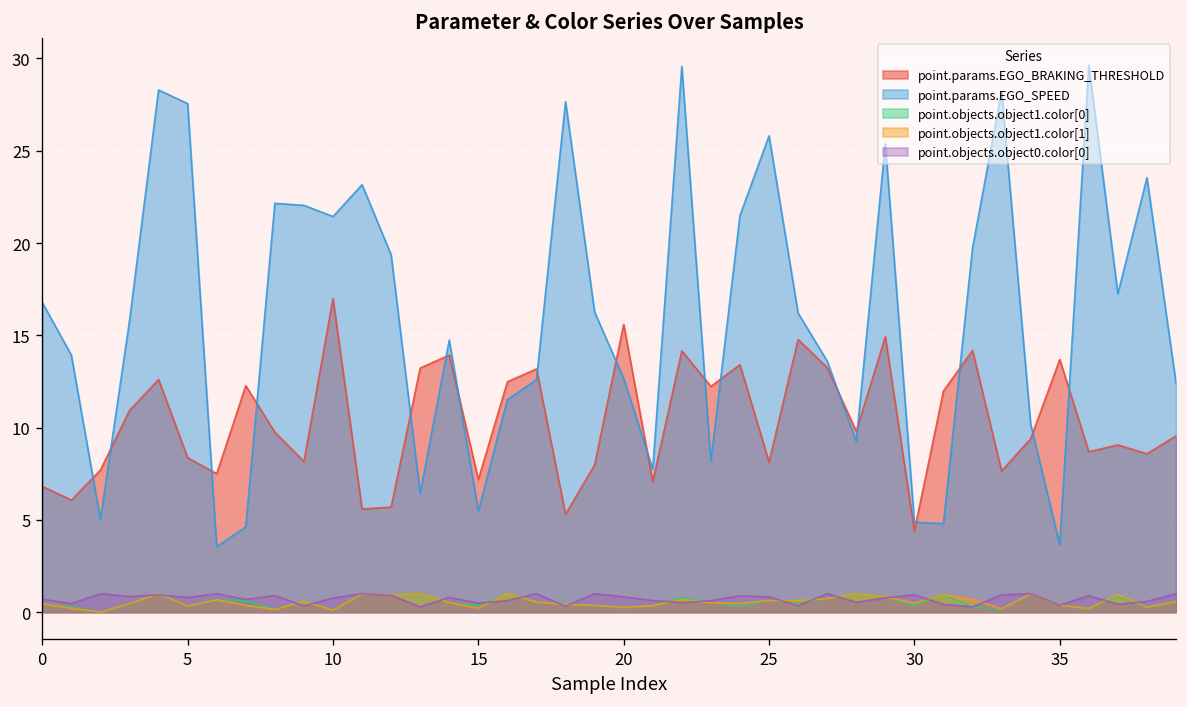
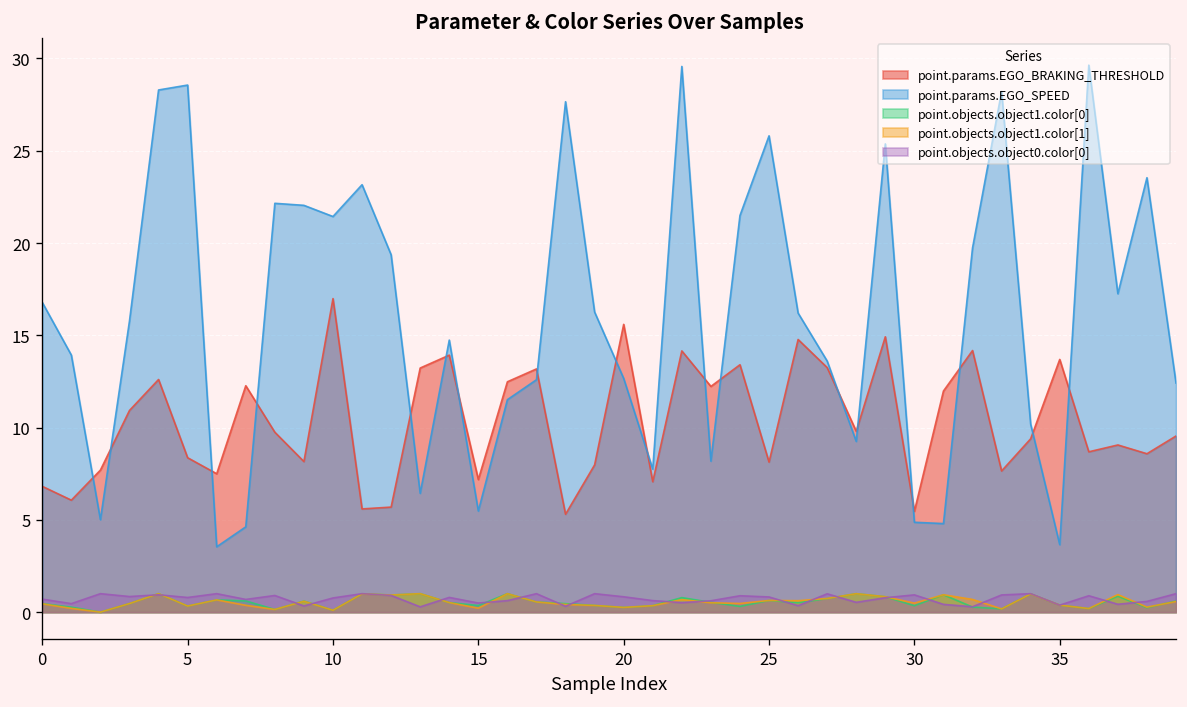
  {
    "point.params.EGO_BRAKING_THRESHOLD": {
      "0": 6.8,
      "5": 8.4,
      "10": 17.0,
      "15": 7.2,
      "20": 15.6,
      "25": 8.1,
-     "30": 4.4,
+     "30": 5.5,
      "35": 13.7
    },
    "point.params.EGO_SPEED": {
      "0": 16.8,
-     "5": 27.6,
+     "5": 28.6,
      "10": 21.4,
      "15": 5.5,
      "20": 12.7,
      "25": 25.8,
      "30": 4.9,
      "35": 3.7
    },
    "point.objects.object0.color[0]": {
      "0": 0.7,
      "5": 0.8,
      "10": 0.8,
      "20": 0.8,
      "25": 0.8,
      "30": 0.9
    }
  }
